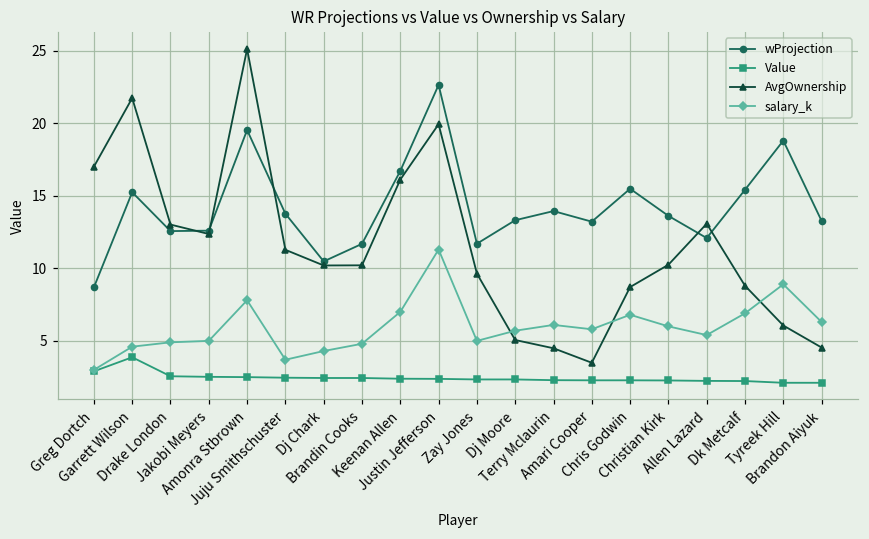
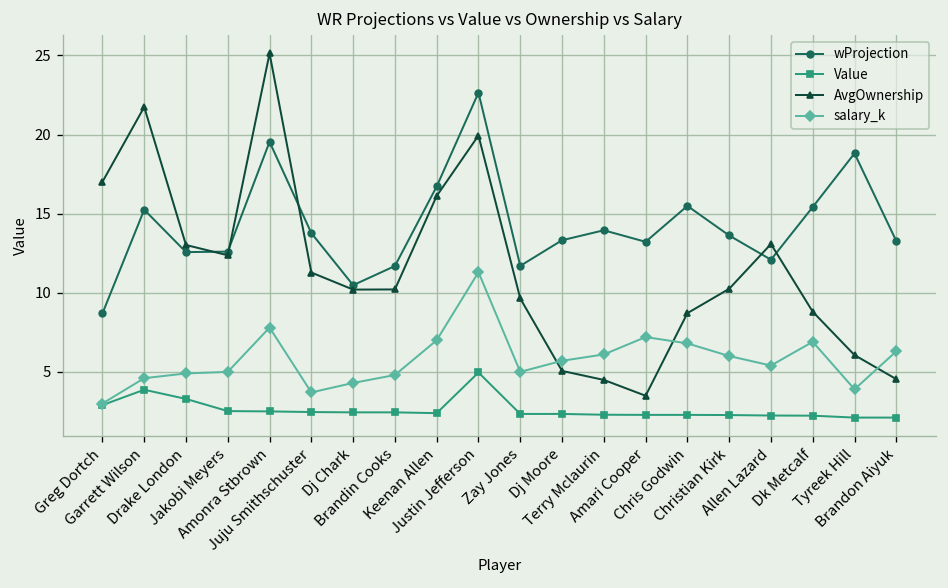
  {
    "Value": {
      "Garrett Wilson": 3.9,
-     "Drake London": 2.6,
+     "Drake London": 3.3,
      "Jakobi Meyers": 2.5,
      "Amonra Stbrown": 2.5,
      "Juju Smithschuster": 2.5,
      "Dj Chark": 2.4,
      "Brandin Cooks": 2.4,
      "Keenan Allen": 2.4,
-     "Justin Jefferson": 2.4,
+     "Justin Jefferson": 5.0,
      "Zay Jones": 2.3,
      "Dj Moore": 2.3,
      "Terry Mclaurin": 2.3,
      "Amari Cooper": 2.3,
      "Chris Godwin": 2.3,
      "Christian Kirk": 2.3,
      "Allen Lazard": 2.2,
      "Dk Metcalf": 2.2,
      "Tyreek Hill": 2.1,
      "Brandon Aiyuk": 2.1
    },
    "salary_k": {
      "Garrett Wilson": 4.6,
      "Drake London": 4.9,
      "Jakobi Meyers": 5.0,
      "Amonra Stbrown": 7.8,
      "Juju Smithschuster": 3.7,
      "Dj Chark": 4.3,
      "Brandin Cooks": 4.8,
      "Keenan Allen": 7.0,
      "Justin Jefferson": 11.3,
      "Zay Jones": 5.0,
      "Dj Moore": 5.7,
      "Terry Mclaurin": 6.1,
-     "Amari Cooper": 5.8,
+     "Amari Cooper": 7.2,
      "Chris Godwin": 6.8,
      "Christian Kirk": 6.0,
      "Allen Lazard": 5.4,
      "Dk Metcalf": 6.9,
-     "Tyreek Hill": 8.9,
+     "Tyreek Hill": 3.9,
      "Brandon Aiyuk": 6.3
    }
  }
